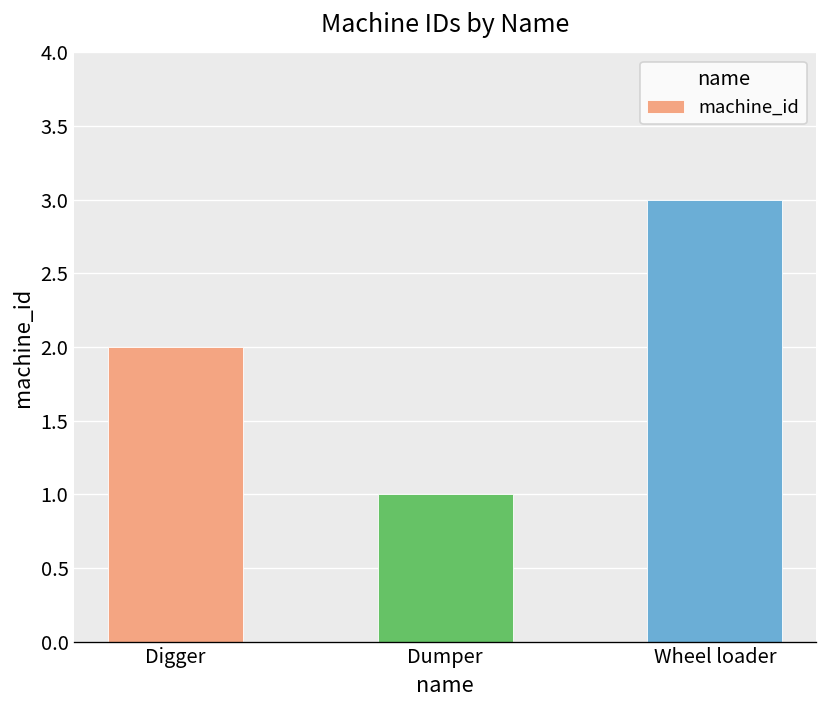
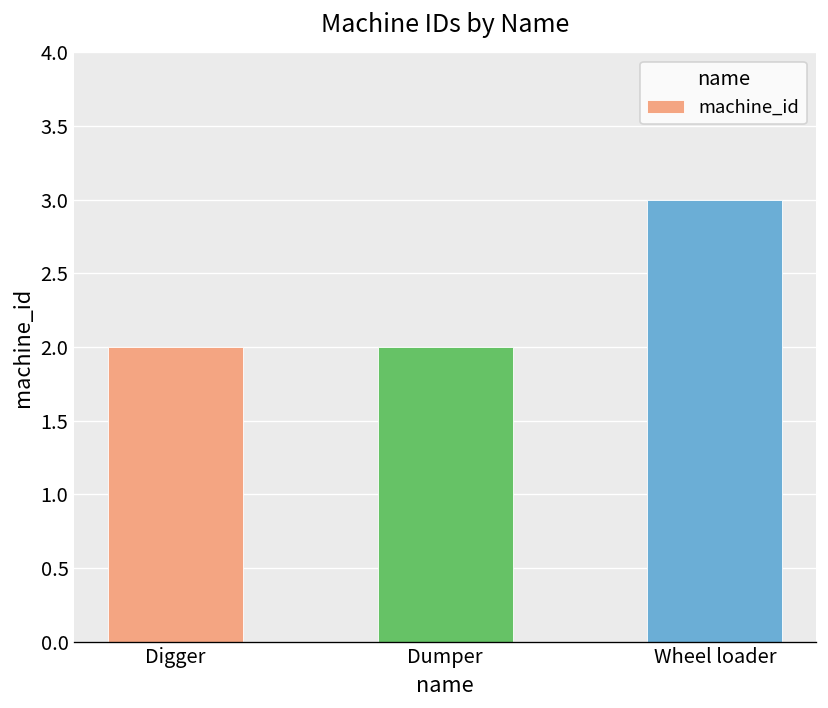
  {
    "Digger": 2,
-   "Dumper": 1,
+   "Dumper": 2,
    "Wheel loader": 3
  }
